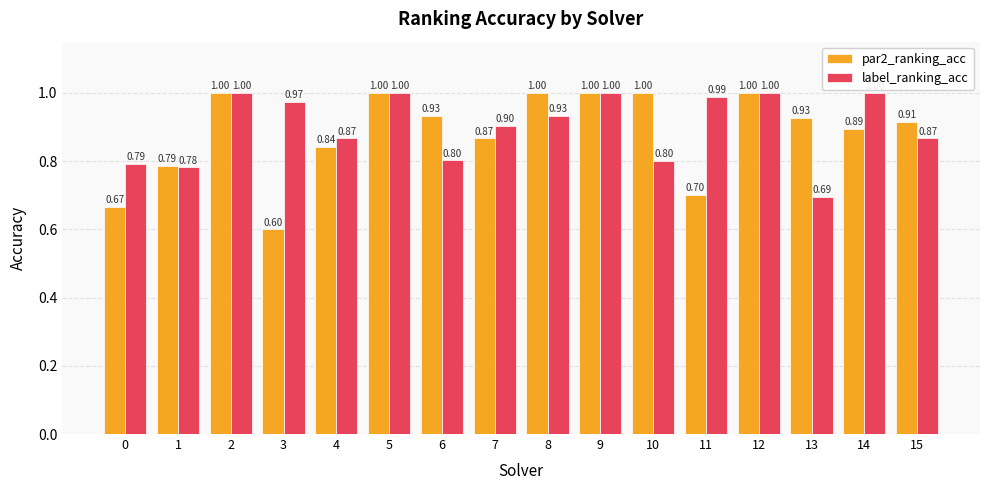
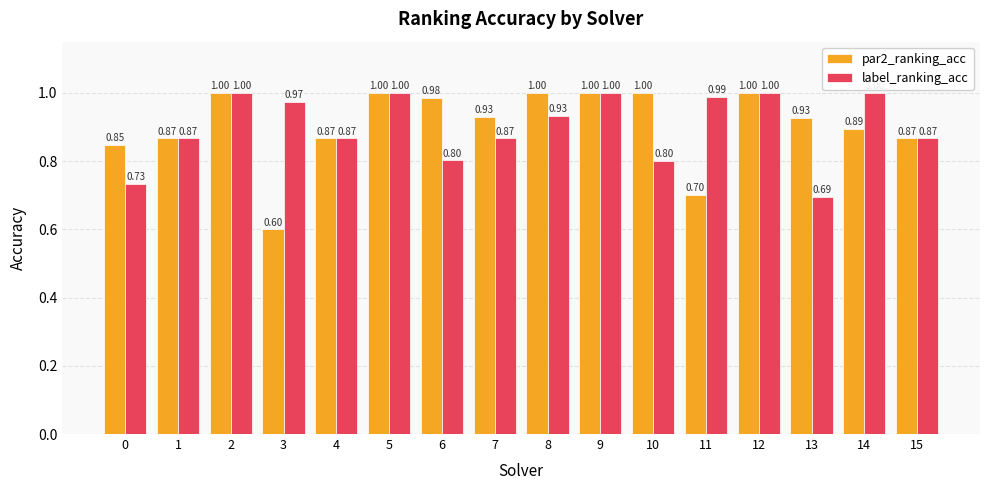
  {
    "par2_ranking_acc": {
-     "0": 0.67,
-     "1": 0.79,
+     "0": 0.85,
+     "1": 0.87,
      "2": 1.00,
      "3": 0.60,
-     "4": 0.84,
+     "4": 0.87,
      "5": 1.00,
-     "6": 0.93,
-     "7": 0.87,
+     "6": 0.98,
+     "7": 0.93,
      "8": 1.00,
      "9": 1.00,
      "10": 1.00,
      "11": 0.70,
      "12": 1.00,
      "13": 0.93,
      "14": 0.89,
-     "15": 0.91
+     "15": 0.87
    },
    "label_ranking_acc": {
-     "0": 0.79,
-     "1": 0.78,
+     "0": 0.73,
+     "1": 0.87,
      "2": 1.00,
      "3": 0.97,
      "4": 0.87,
      "5": 1.00,
      "6": 0.80,
-     "7": 0.90,
+     "7": 0.87,
      "8": 0.93,
      "9": 1.00,
      "10": 0.80,
      "11": 0.99,
      "12": 1.00,
      "13": 0.69,
      "15": 0.87
    }
  }
